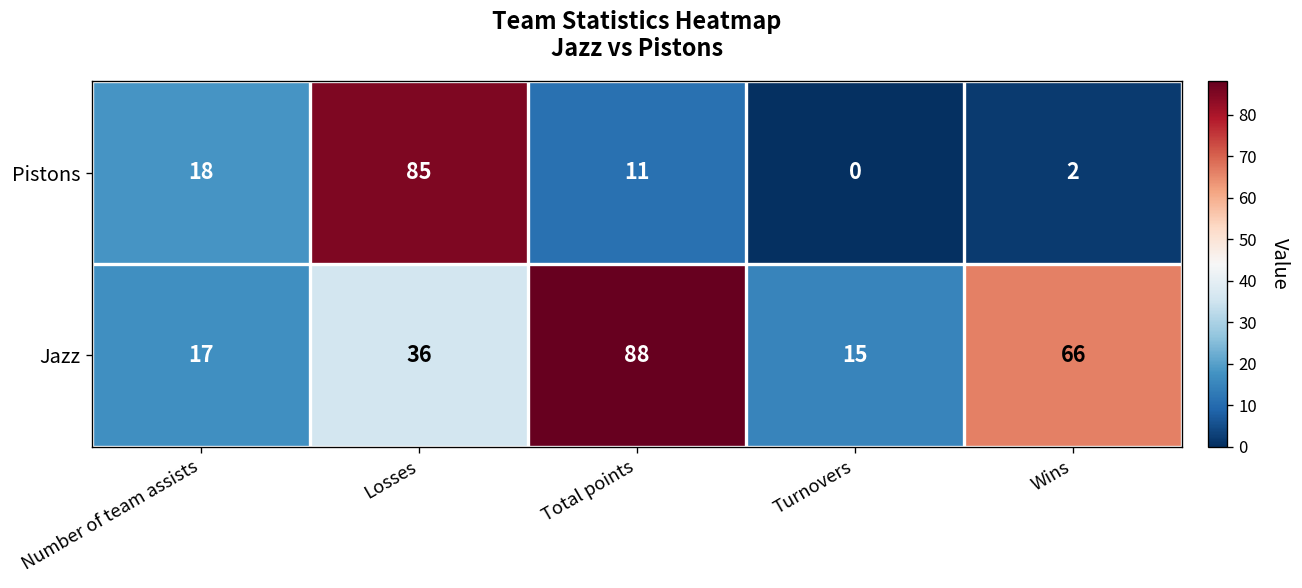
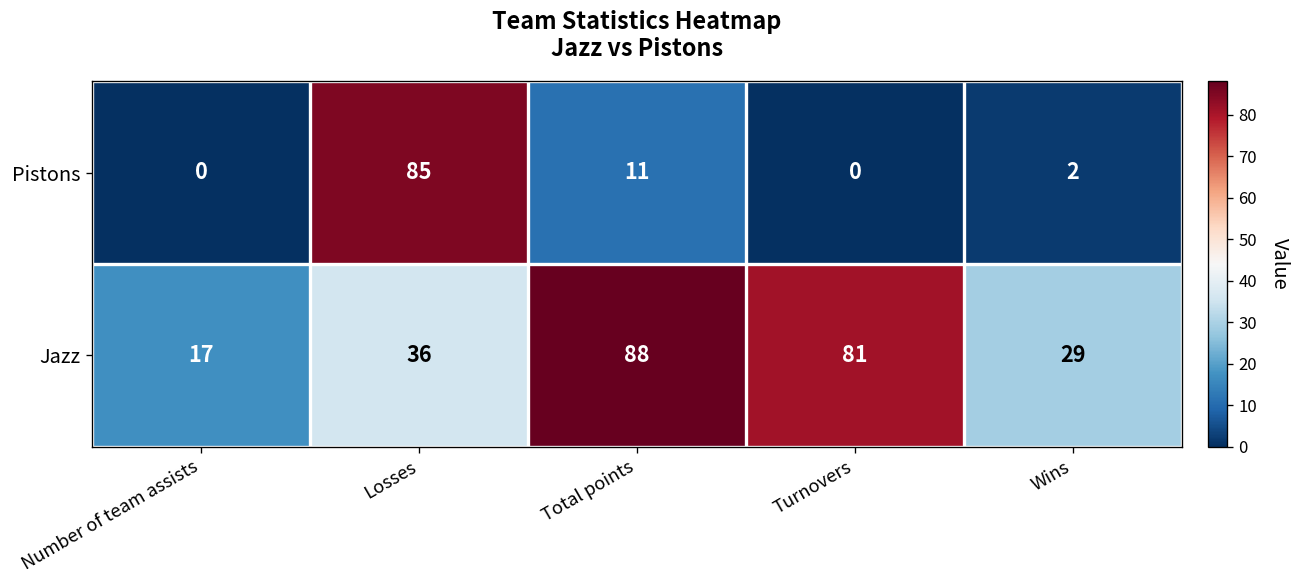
  {
    "Pistons": {
-     "Number of team assists": 18,
+     "Number of team assists": 0,
      "Losses": 85,
      "Total points": 11,
      "Turnovers": 0,
      "Wins": 2
    },
    "Jazz": {
      "Number of team assists": 17,
      "Losses": 36,
      "Total points": 88,
-     "Turnovers": 15,
-     "Wins": 66
+     "Turnovers": 81,
+     "Wins": 29
    }
  }
